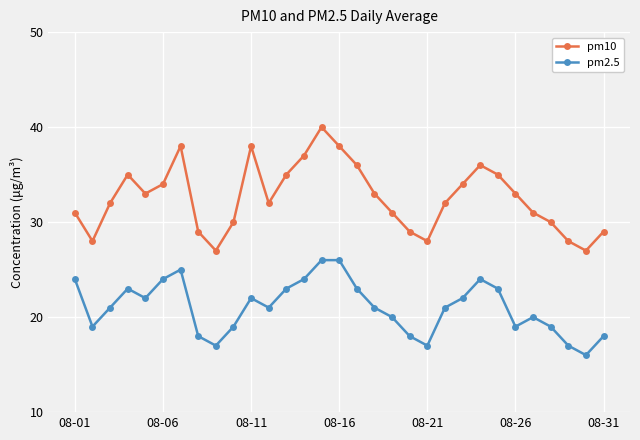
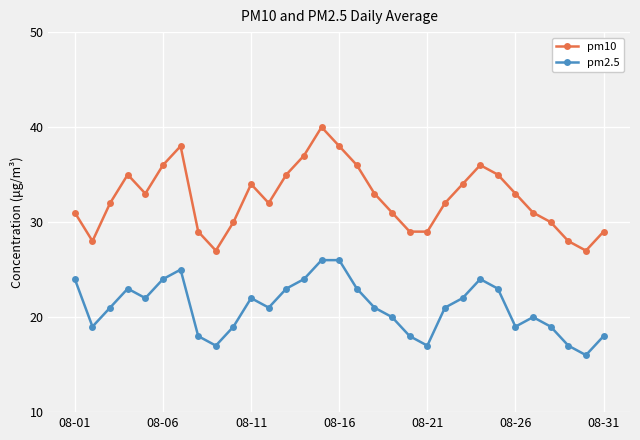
  {
    "pm10": {
      "08-01": 31,
-     "08-06": 34,
-     "08-11": 38,
+     "08-06": 36,
+     "08-11": 34,
      "08-16": 38,
-     "08-21": 28,
+     "08-21": 29,
      "08-26": 33,
      "08-31": 29
    },
    "pm2.5": {
      "08-01": 24,
      "08-06": 24,
      "08-11": 22,
      "08-16": 26,
      "08-21": 17,
      "08-26": 19,
      "08-31": 18
    }
  }
